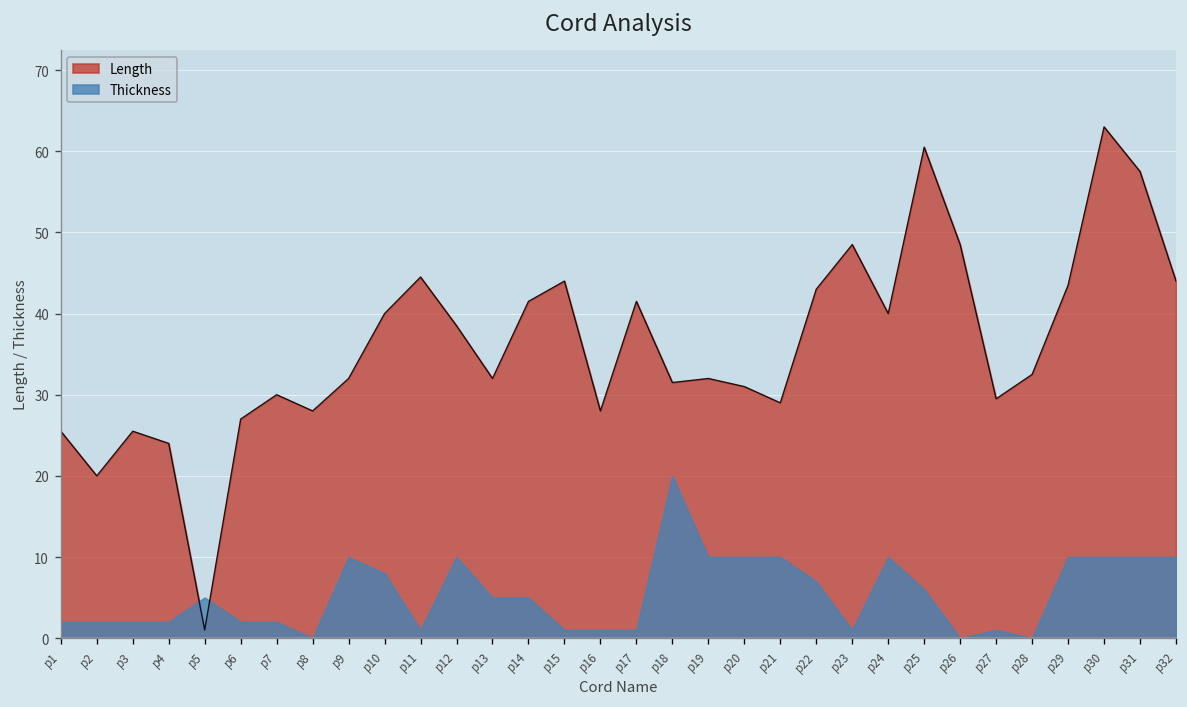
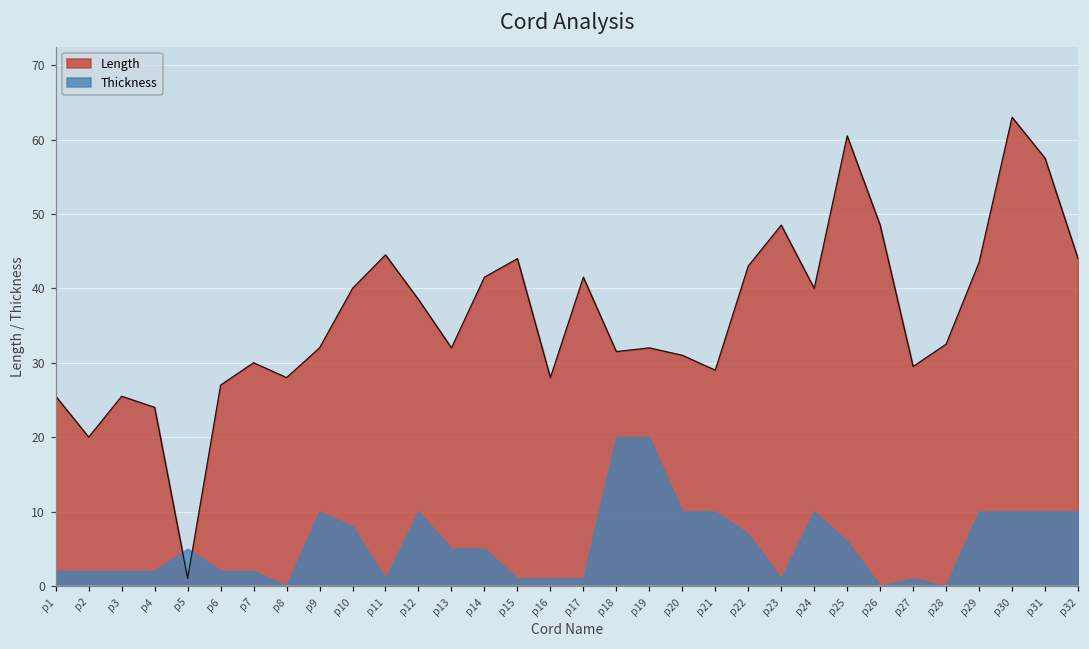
  {
    "Length": {
      "p1": 26,
      "p2": 20,
      "p3": 26,
      "p4": 24,
      "p5": 1,
      "p6": 27,
      "p7": 30,
      "p8": 28,
      "p9": 32,
      "p10": 40,
      "p11": 45,
      "p12": 39,
      "p13": 32,
      "p14": 42,
      "p15": 44,
      "p16": 28,
      "p17": 42,
      "p18": 32,
      "p19": 32,
      "p20": 31,
      "p21": 29,
      "p22": 43,
      "p23": 49,
      "p24": 40,
      "p25": 61,
      "p26": 49,
      "p27": 30,
      "p28": 33,
      "p29": 44,
      "p30": 63,
      "p31": 58,
      "p32": 44
    },
    "Thickness": {
      "p1": 2,
      "p2": 2,
      "p3": 2,
      "p4": 2,
      "p5": 5,
      "p6": 2,
      "p7": 2,
      "p9": 10,
      "p10": 8,
      "p11": 1,
      "p12": 10,
      "p13": 5,
      "p14": 5,
      "p15": 1,
      "p16": 1,
      "p17": 1,
      "p18": 20,
-     "p19": 10,
+     "p19": 20,
      "p20": 10,
      "p21": 10,
      "p22": 7,
      "p23": 1,
      "p24": 10,
      "p25": 6,
      "p27": 1,
      "p29": 10,
      "p30": 10,
      "p31": 10,
      "p32": 10
    }
  }
